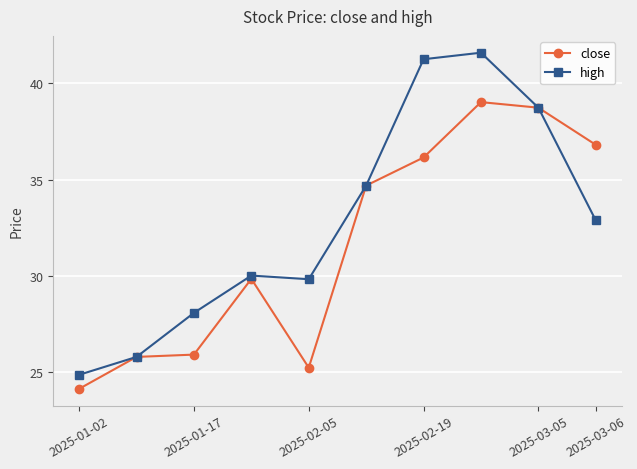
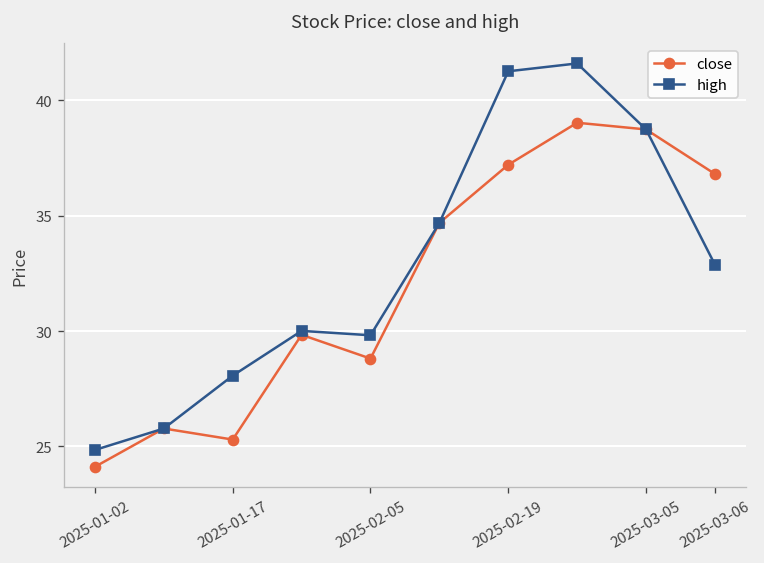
  {
    "close": {
      "2025-01-02": 24.1,
-     "2025-01-17": 25.9,
-     "2025-02-05": 25.2,
-     "2025-02-19": 36.2,
+     "2025-01-17": 25.3,
+     "2025-02-05": 28.8,
+     "2025-02-19": 37.2,
      "2025-03-06": 36.8
    },
    "high": {
      "2025-01-02": 24.9,
      "2025-01-17": 28.1,
      "2025-02-05": 29.8,
      "2025-02-19": 41.3,
      "2025-03-06": 32.9
    }
  }
